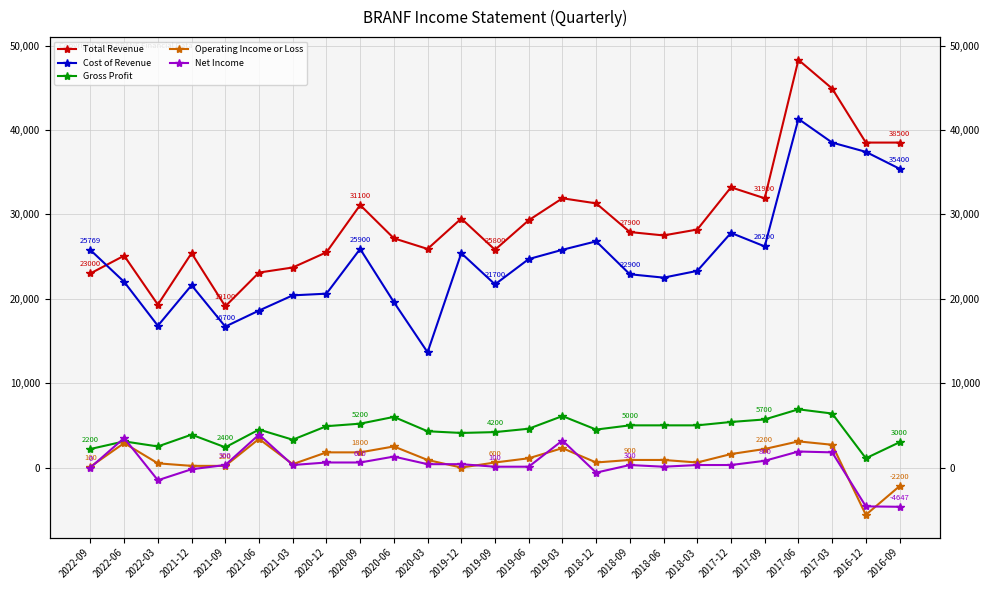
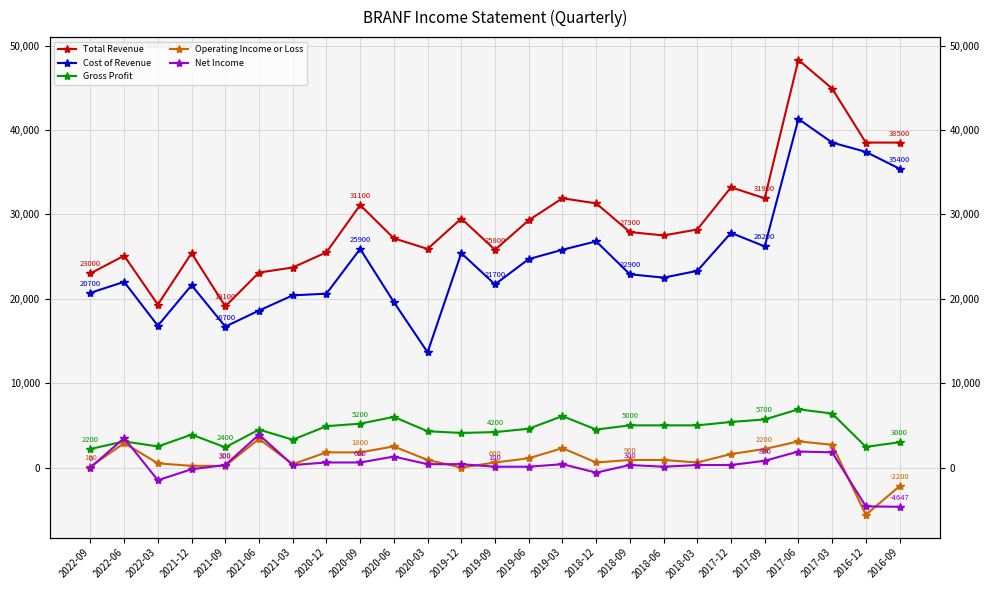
  {
    "Total Revenue": {
      "2022-09": "23000",
      "2021-09": "19100",
      "2020-09": "31100",
      "2019-09": "25800",
      "2018-09": "27900",
      "2017-09": "31900",
      "2016-09": "38500"
    },
    "Cost of Revenue": {
-     "2022-09": "25769",
+     "2022-09": "20700",
      "2021-09": "16700",
      "2020-09": "25900",
      "2019-09": "21700",
      "2018-09": "22900",
      "2017-09": "26200",
      "2016-09": "35400"
    },
    "Gross Profit": {
      "2022-03": "3,000",
      "2021-12": "4,000",
      "2021-06": "5,000",
      "2021-03": "3,000",
      "2020-12": "5,000",
      "2020-06": "6,000",
      "2020-03": "4,000",
      "2019-12": "4,000",
      "2019-06": "5,000",
      "2019-03": "6,000",
      "2018-12": "5,000",
      "2018-03": "5,000",
      "2017-12": "5,000",
      "2017-06": "7,000",
      "2017-03": "6,000",
-     "2016-12": "1,000"
+     "2016-12": "2,000"
    },
    "Operating Income or Loss": {
      "2020-09": "1800",
      "2017-09": "2200",
      "2016-09": "-2200"
    },
    "Net Income": {
      "2022-06": "4,000",
      "2022-03": "-2,000",
      "2021-12": "0",
      "2021-06": "4,000",
      "2020-06": "1,000",
      "2020-03": "0",
      "2019-12": "0",
-     "2019-03": "3,000",
+     "2019-03": "0",
      "2018-12": "-1,000",
      "2018-06": "0",
      "2017-12": "0",
      "2017-06": "2,000",
      "2017-03": "2,000",
      "2016-12": "-5,000"
    }
  }
